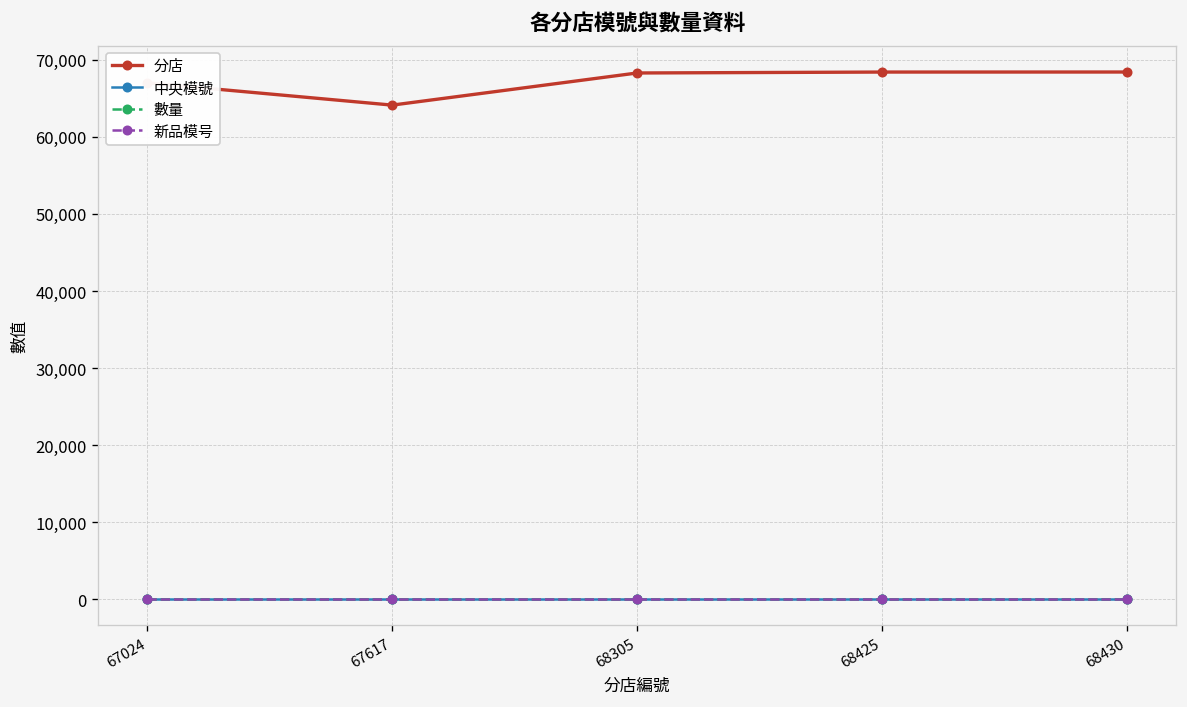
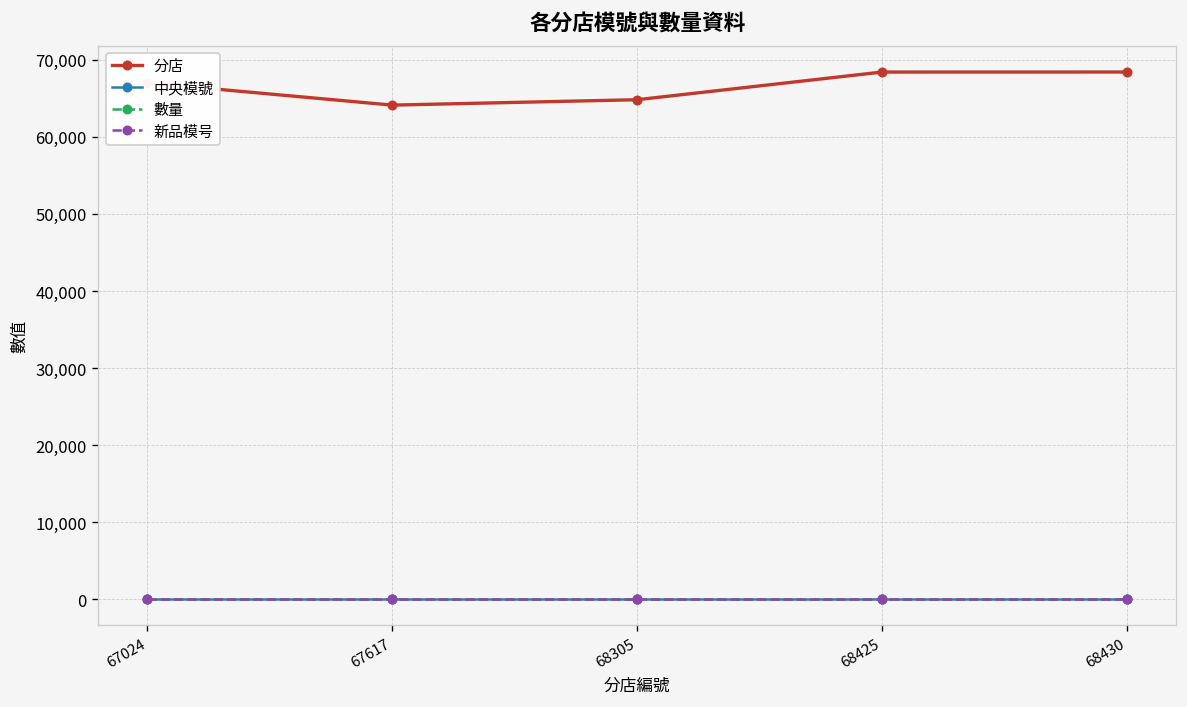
  {
    "分店": {
      "67617": "64,000",
-     "68305": "68,000",
+     "68305": "65,000",
      "68425": "68,000",
      "68430": "68,000"
    },
    "新品模号": {
      "67024": "0",
      "67617": "0",
      "68305": "0",
      "68425": "0",
      "68430": "0"
    }
  }
